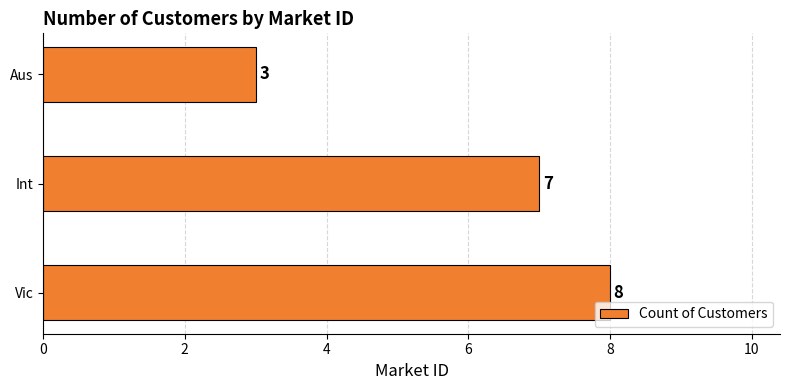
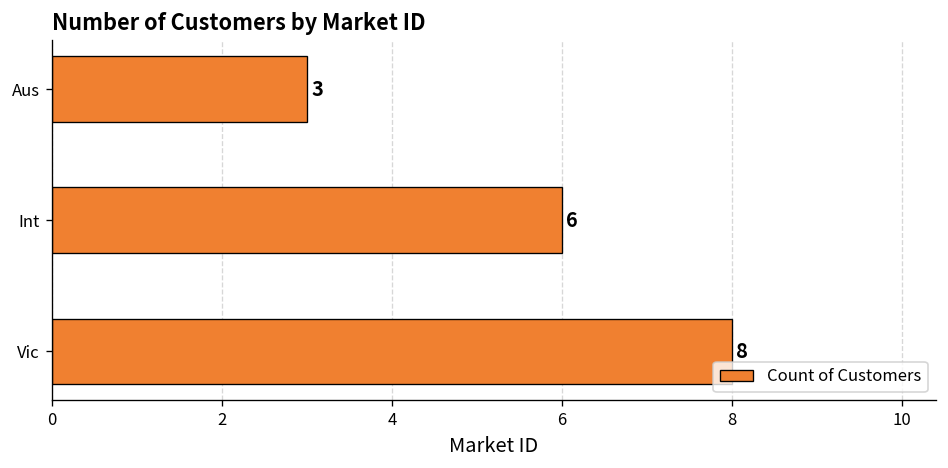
  {
    "Aus": 3,
-   "Int": 7
+   "Int": 6
  }
